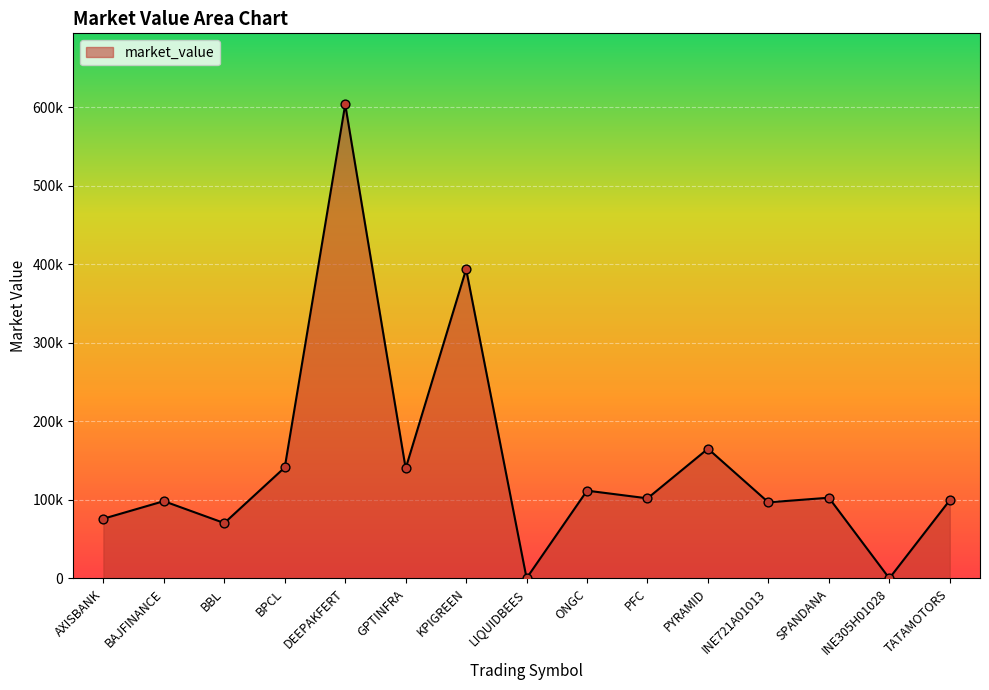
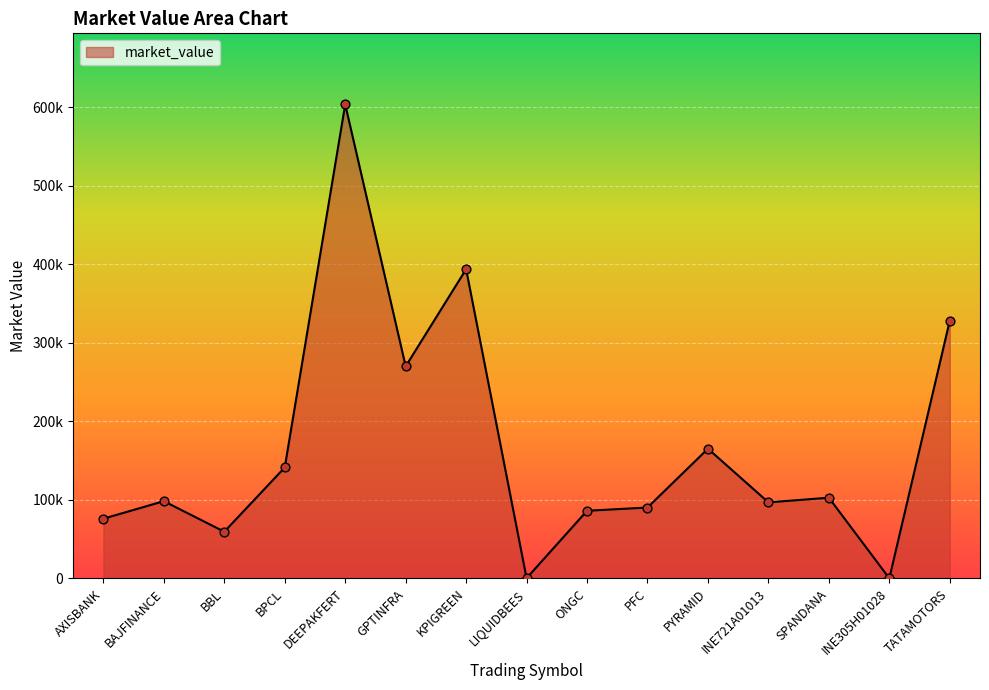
  {
    "AXISBANK": 80000,
    "BAJFINANCE": 100000,
-   "BBL": 70000,
+   "BBL": 60000,
    "BPCL": 140000,
    "DEEPAKFERT": 600000,
-   "GPTINFRA": 140000,
+   "GPTINFRA": 270000,
    "KPIGREEN": 390000,
    "LIQUIDBEES": 0,
-   "ONGC": 110000,
-   "PFC": 100000,
+   "ONGC": 90000,
+   "PFC": 90000,
    "PYRAMID": 170000,
    "INE721A01013": 100000,
    "SPANDANA": 100000,
    "INE305H01028": 0,
-   "TATAMOTORS": 100000
+   "TATAMOTORS": 330000
  }
